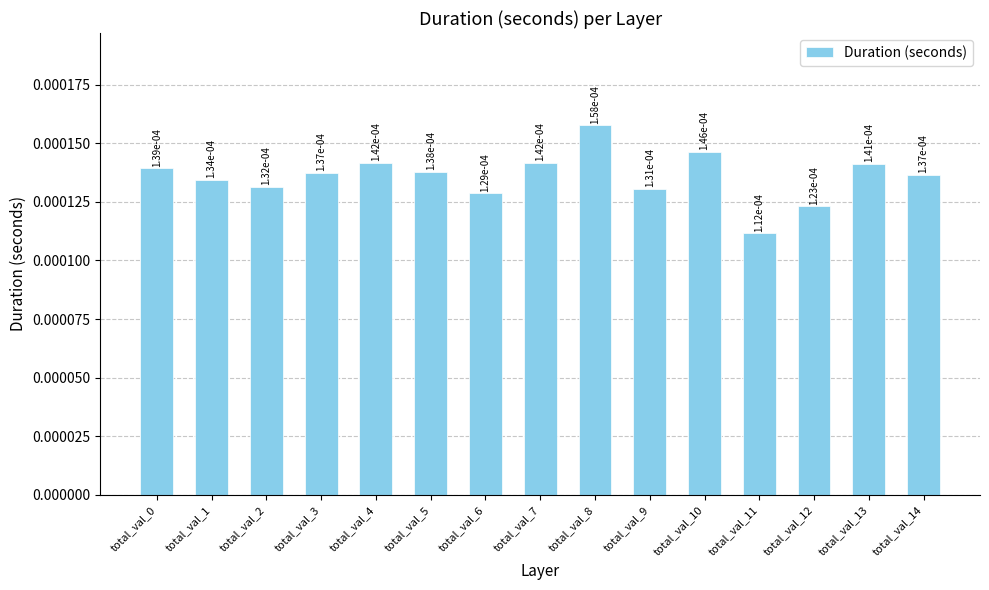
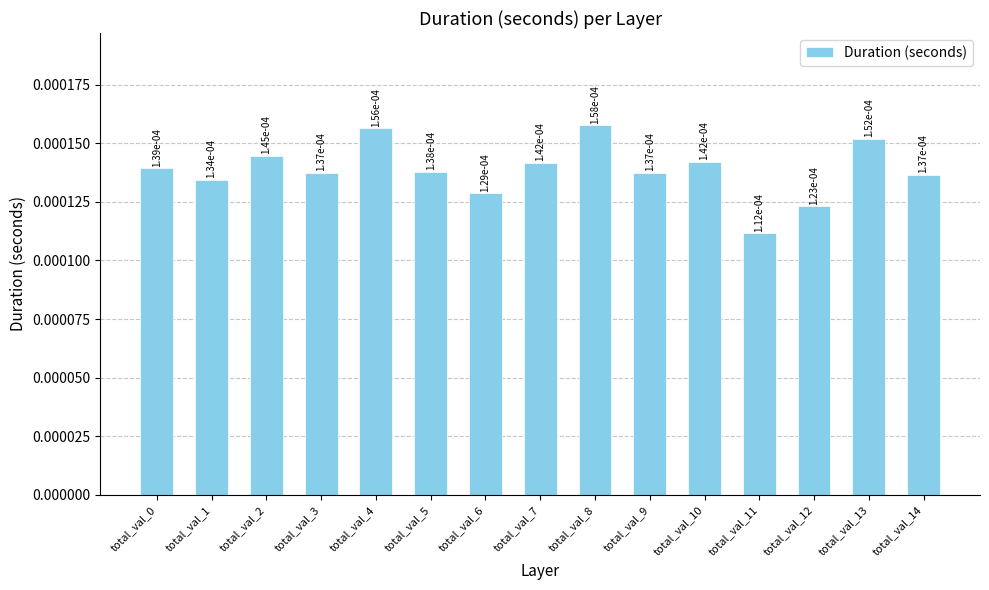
  {
    "total_val_0": "1.39e-04",
    "total_val_1": "1.34e-04",
-   "total_val_2": "1.32e-04",
+   "total_val_2": "1.45e-04",
    "total_val_3": "1.37e-04",
-   "total_val_4": "1.42e-04",
+   "total_val_4": "1.56e-04",
    "total_val_5": "1.38e-04",
    "total_val_6": "1.29e-04",
    "total_val_7": "1.42e-04",
    "total_val_8": "1.58e-04",
-   "total_val_9": "1.31e-04",
-   "total_val_10": "1.46e-04",
+   "total_val_9": "1.37e-04",
+   "total_val_10": "1.42e-04",
    "total_val_11": "1.12e-04",
    "total_val_12": "1.23e-04",
-   "total_val_13": "1.41e-04",
+   "total_val_13": "1.52e-04",
    "total_val_14": "1.37e-04"
  }
